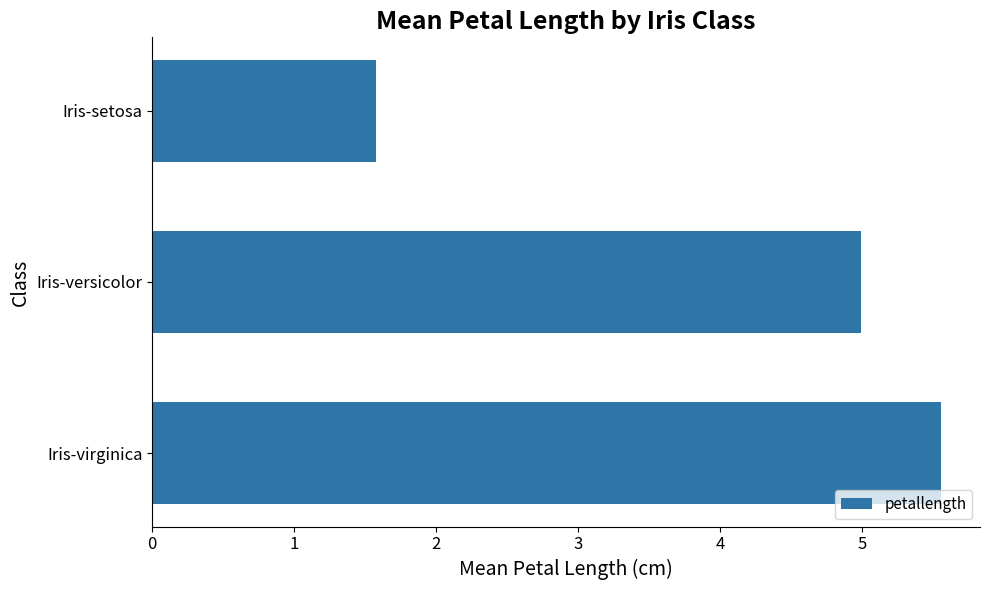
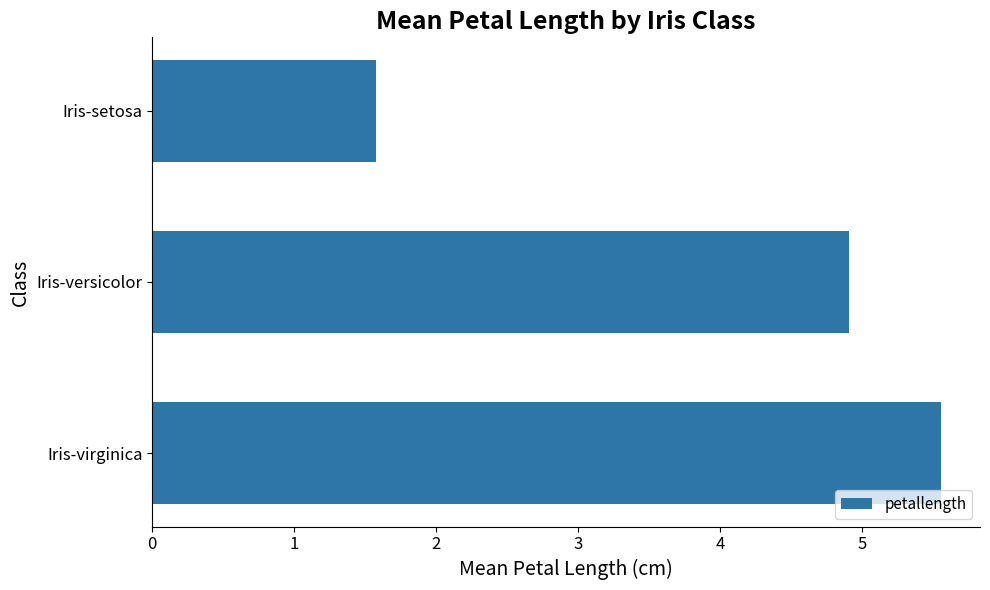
  {
    "Iris-setosa": 1.57,
-   "Iris-versicolor": 4.99,
+   "Iris-versicolor": 4.91,
    "Iris-virginica": 5.55
  }
